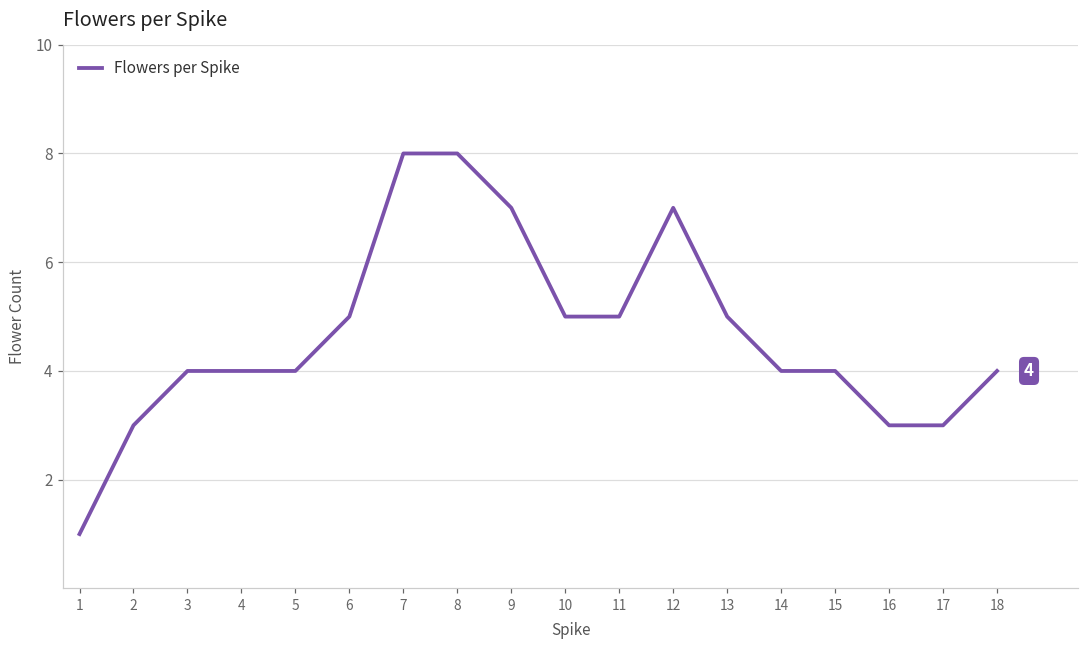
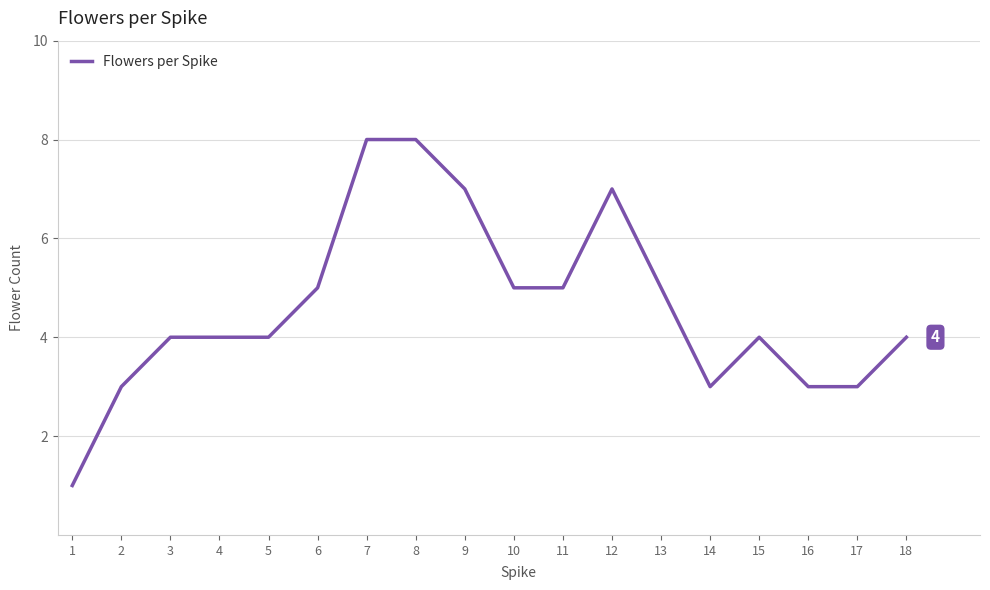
  {
    "1": 1,
    "2": 3,
    "3": 4,
    "4": 4,
    "5": 4,
    "6": 5,
    "7": 8,
    "8": 8,
    "9": 7,
    "10": 5,
    "11": 5,
    "12": 7,
    "13": 5,
-   "14": 4,
+   "14": 3,
    "15": 4,
    "16": 3,
    "17": 3
  }
